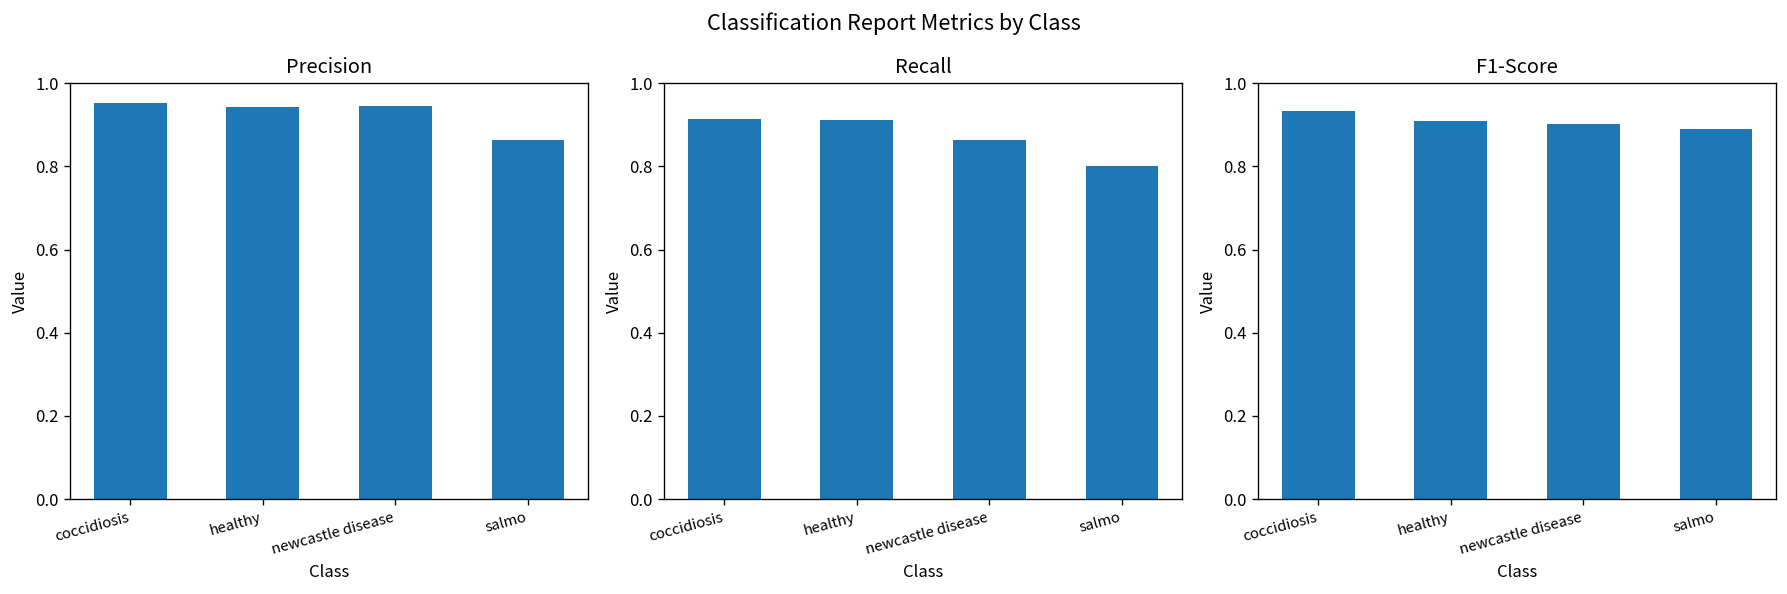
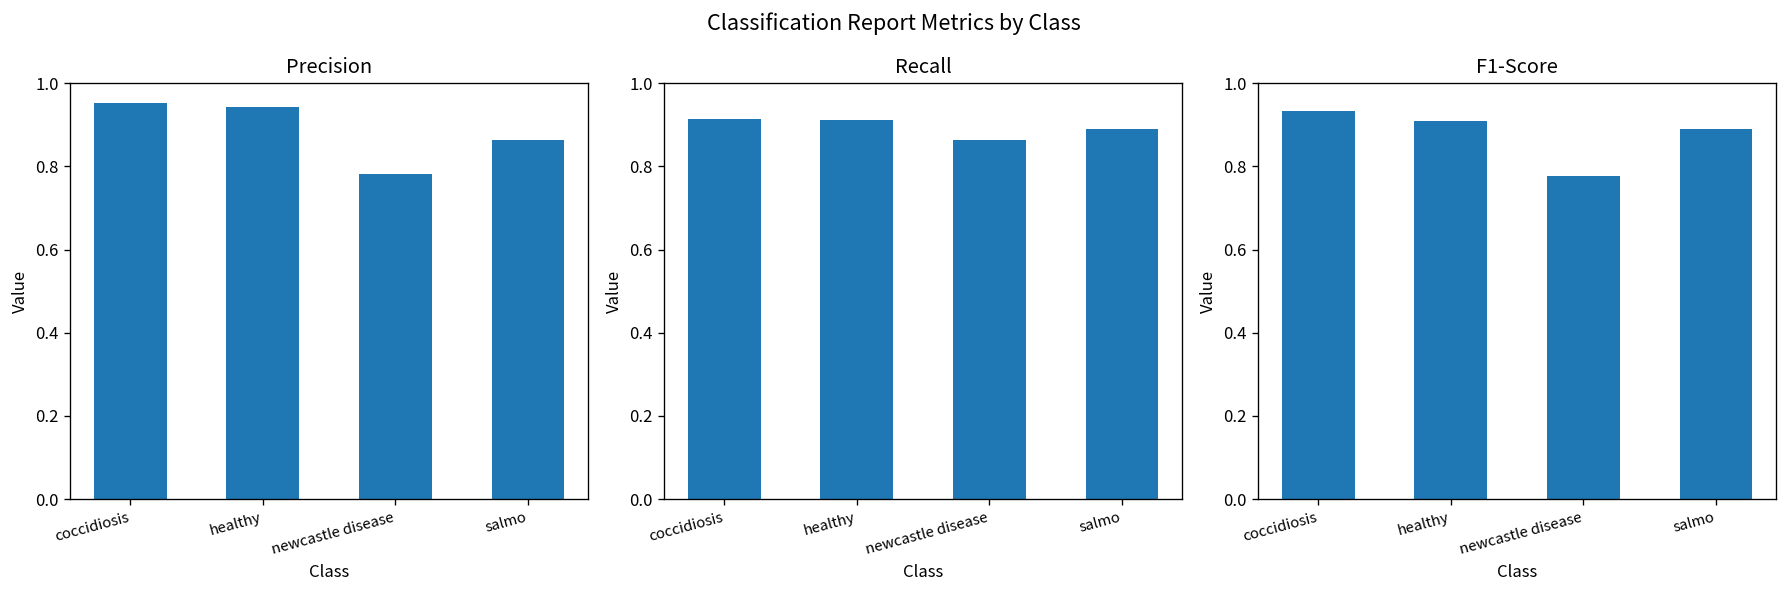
  {
    "Precision": {
      "coccidiosis": 0.95,
      "healthy": 0.94,
-     "newcastle disease": 0.94,
+     "newcastle disease": 0.78,
      "salmo": 0.86
    },
    "Recall": {
      "coccidiosis": 0.91,
      "healthy": 0.91,
      "newcastle disease": 0.86,
-     "salmo": 0.80
+     "salmo": 0.89
    },
    "F1-Score": {
      "coccidiosis": 0.93,
      "healthy": 0.91,
-     "newcastle disease": 0.90,
+     "newcastle disease": 0.78,
      "salmo": 0.89
    }
  }
